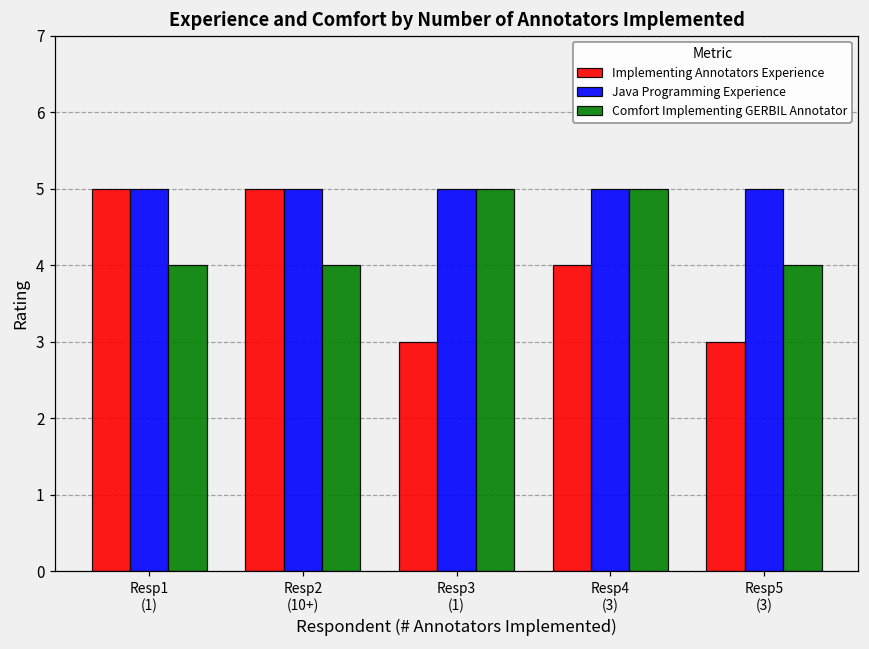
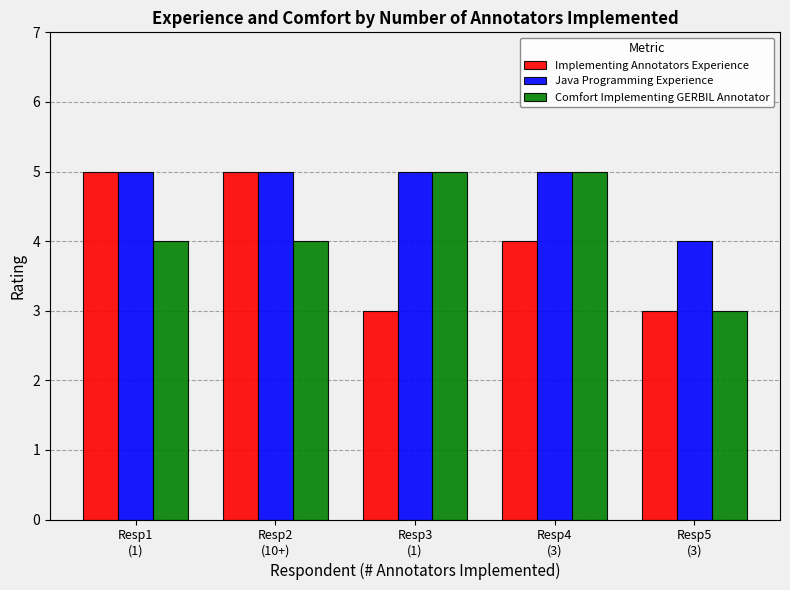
  {
    "Implementing Annotators Experience": {
      "Resp1 (1)": 5,
      "Resp2 (10+)": 5,
      "Resp3 (1)": 3,
      "Resp4 (3)": 4,
      "Resp5 (3)": 3
    },
    "Java Programming Experience": {
      "Resp1 (1)": 5,
      "Resp2 (10+)": 5,
      "Resp3 (1)": 5,
      "Resp4 (3)": 5,
-     "Resp5 (3)": 5
+     "Resp5 (3)": 4
    },
    "Comfort Implementing GERBIL Annotator": {
      "Resp1 (1)": 4,
      "Resp2 (10+)": 4,
      "Resp3 (1)": 5,
      "Resp4 (3)": 5,
-     "Resp5 (3)": 4
+     "Resp5 (3)": 3
    }
  }
